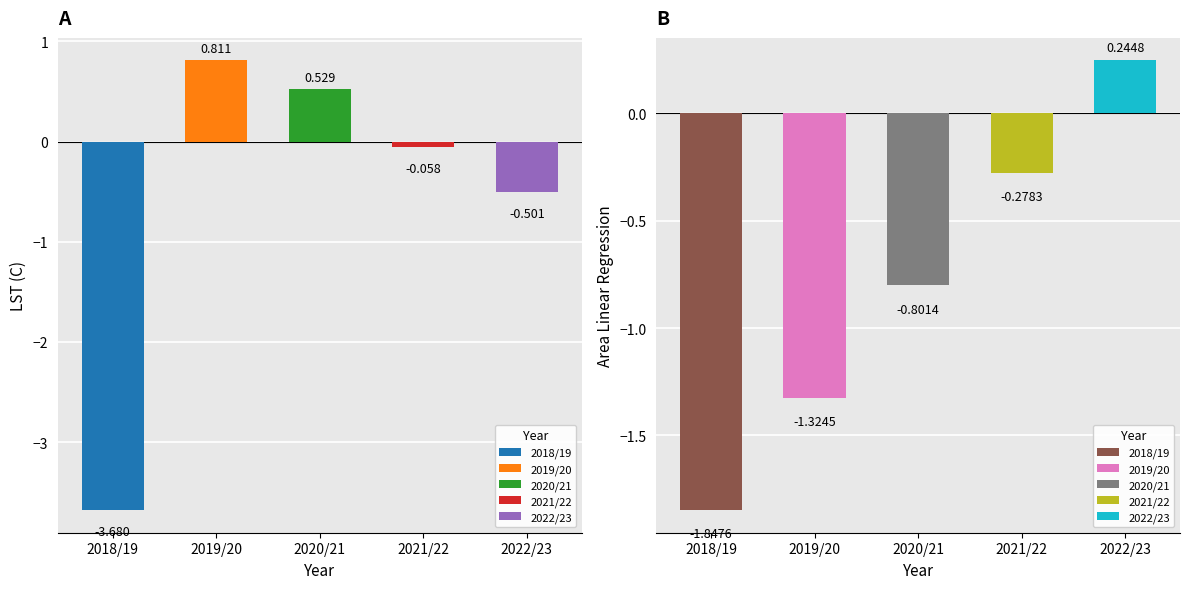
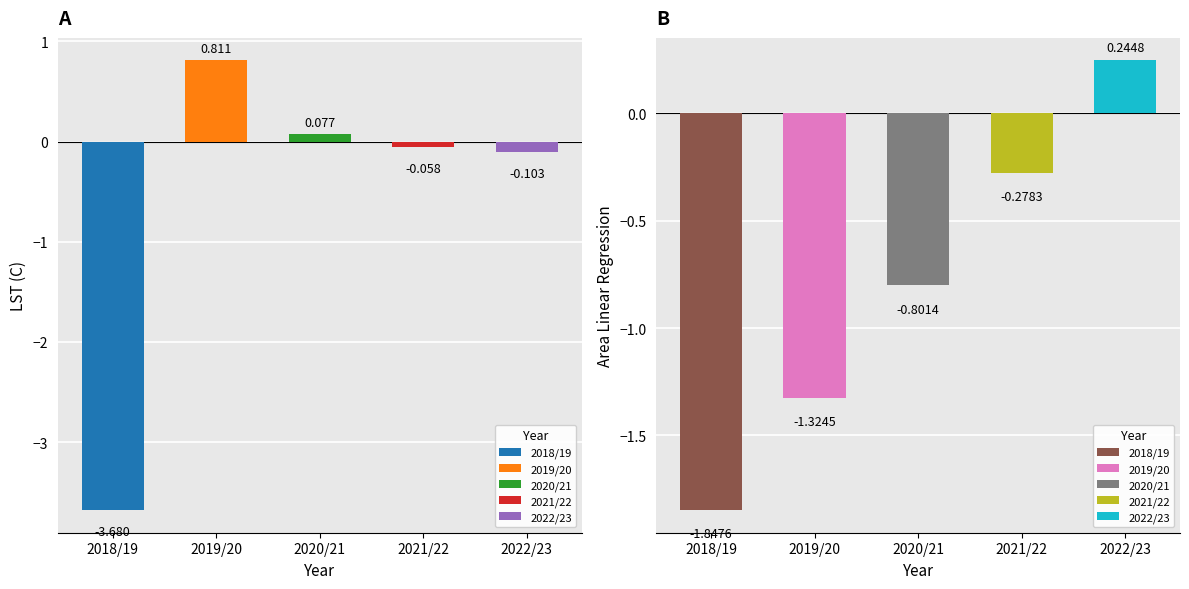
  {
    "A": {
      "2018/19": -3.680,
      "2019/20": 0.811,
-     "2020/21": 0.529,
+     "2020/21": 0.077,
      "2021/22": -0.058,
-     "2022/23": -0.501
+     "2022/23": -0.103
    },
    "B": {
      "2018/19": -1.8476,
      "2019/20": -1.3245,
      "2020/21": -0.8014,
      "2021/22": -0.2783,
      "2022/23": 0.2448
    }
  }
